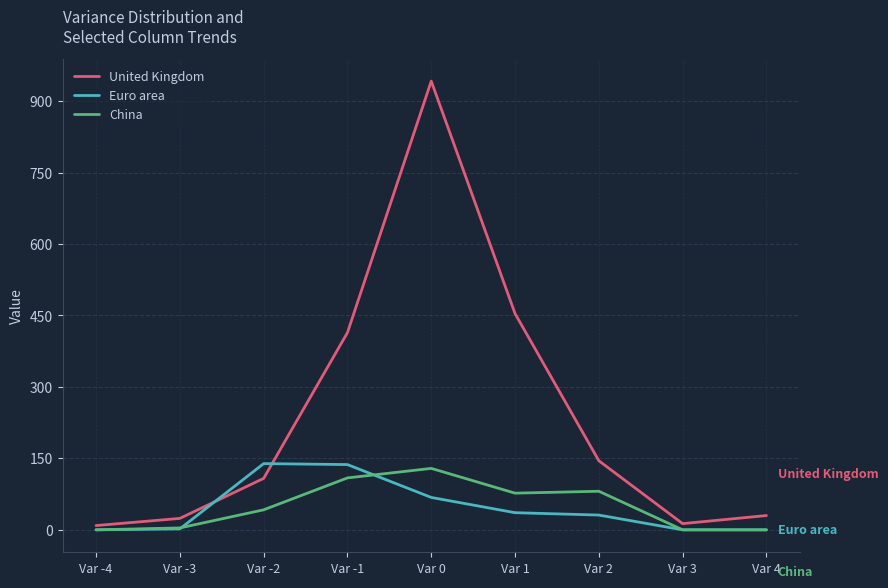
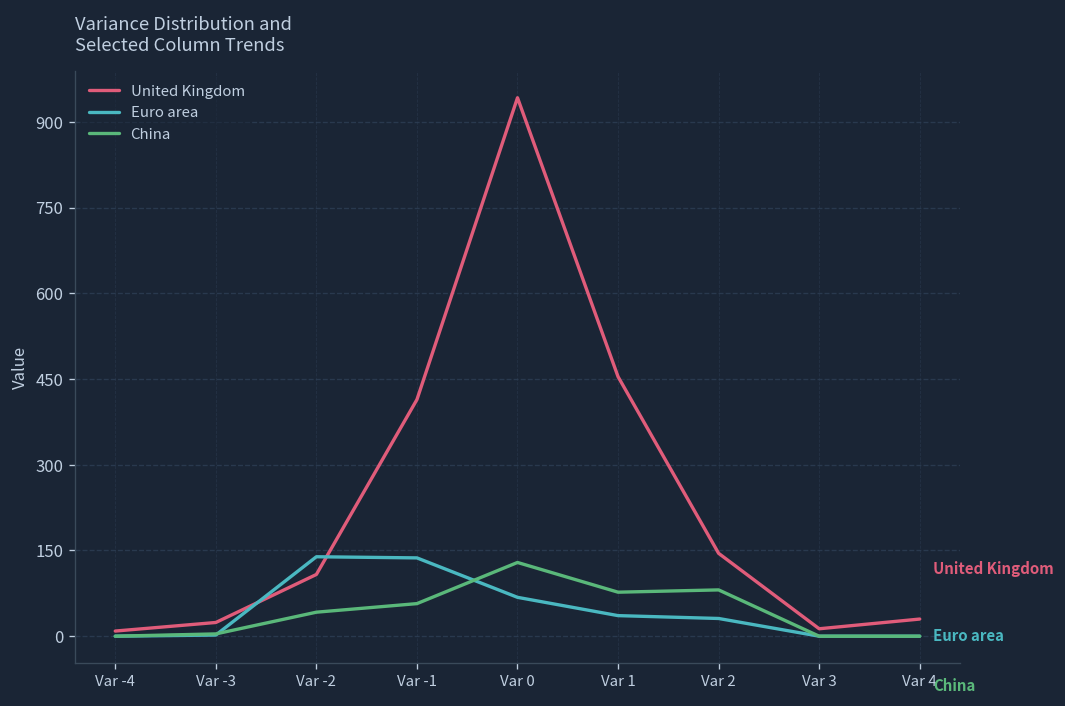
  {
    "United Kingdom": {
      "Var -4": 10,
      "Var -3": 20,
      "Var -2": 110,
      "Var -1": 410,
      "Var 0": 940,
      "Var 1": 450,
      "Var 2": 150,
      "Var 3": 10,
      "Var 4": 30
    },
    "Euro area": {
      "Var -2": 140,
      "Var -1": 140,
      "Var 0": 70,
      "Var 1": 40,
      "Var 2": 30
    },
    "China": {
      "Var -2": 40,
-     "Var -1": 110,
+     "Var -1": 60,
      "Var 0": 130,
      "Var 1": 80,
      "Var 2": 80
    }
  }
